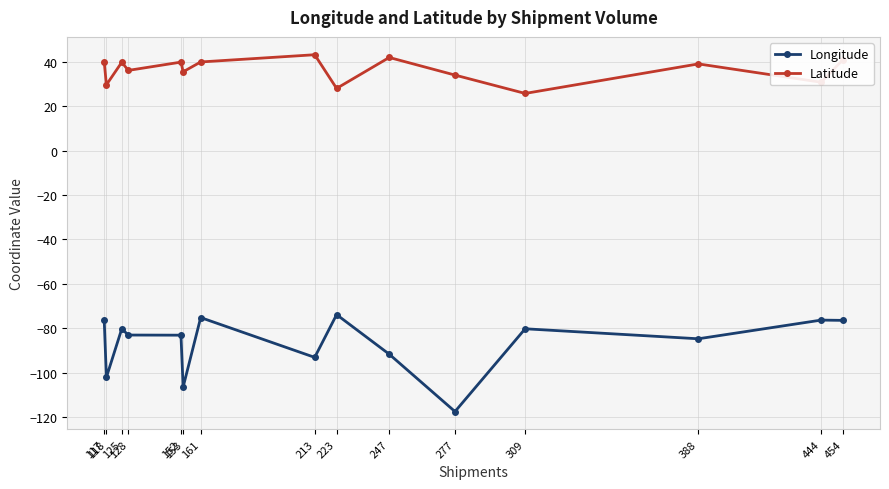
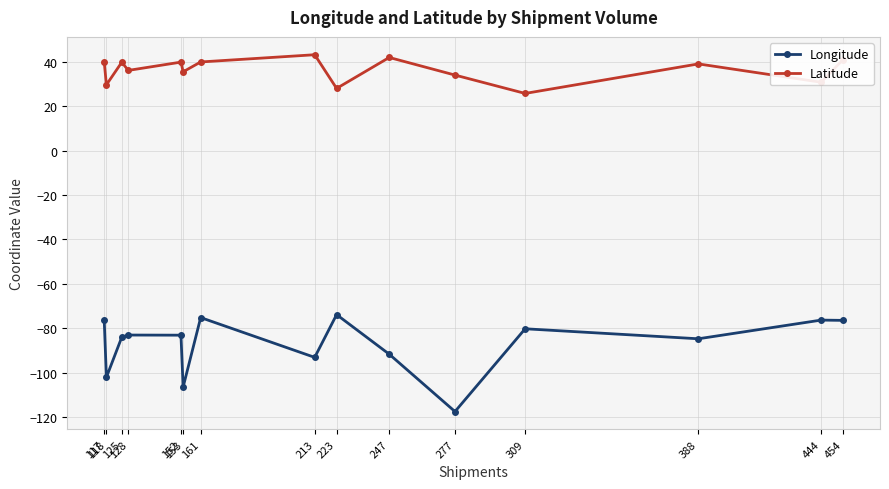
  {
    "Longitude": {
      "117": -76,
      "118": -102,
-     "125": -80,
+     "125": -84,
      "128": -83,
      "152": -83,
      "153": -106,
      "161": -75,
      "213": -93,
      "223": -74,
      "247": -92,
      "277": -117,
      "309": -80,
      "388": -85,
      "444": -76,
      "454": -76
    },
    "Latitude": {
      "117": 40,
      "118": 30,
      "125": 40,
      "128": 36,
      "152": 40,
      "153": 36,
      "161": 40,
      "213": 43,
      "223": 28,
      "247": 42,
      "277": 34,
      "309": 26,
      "388": 39
    }
  }
